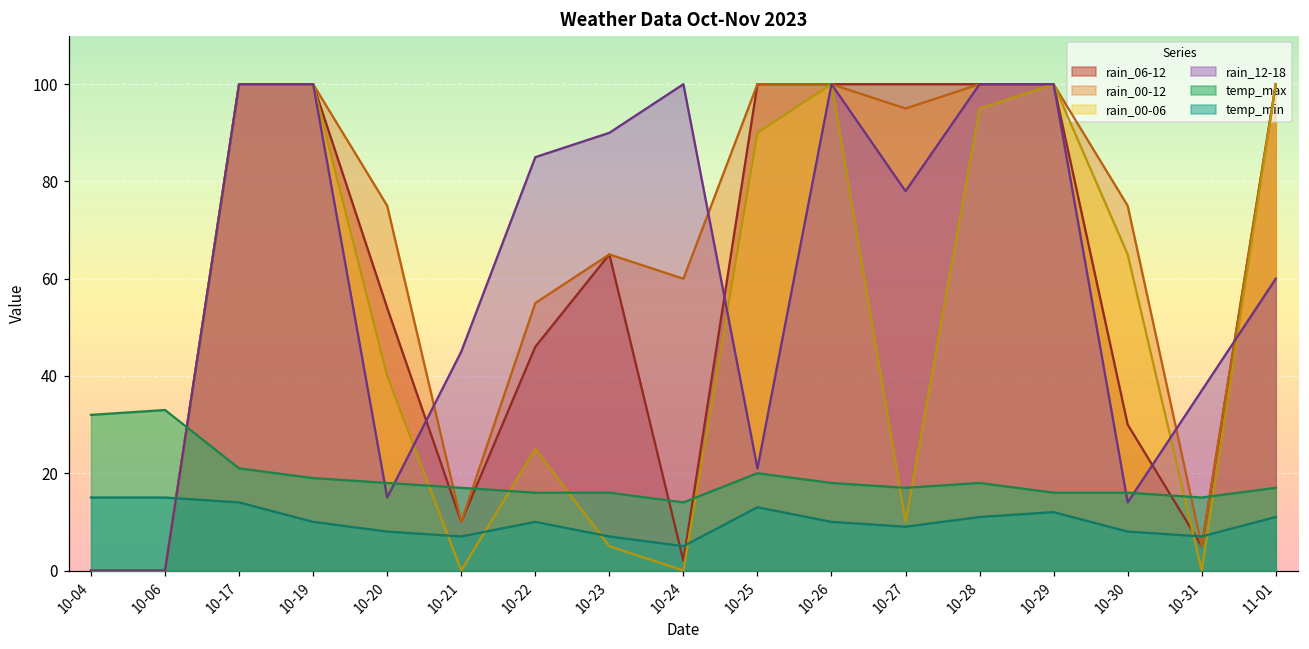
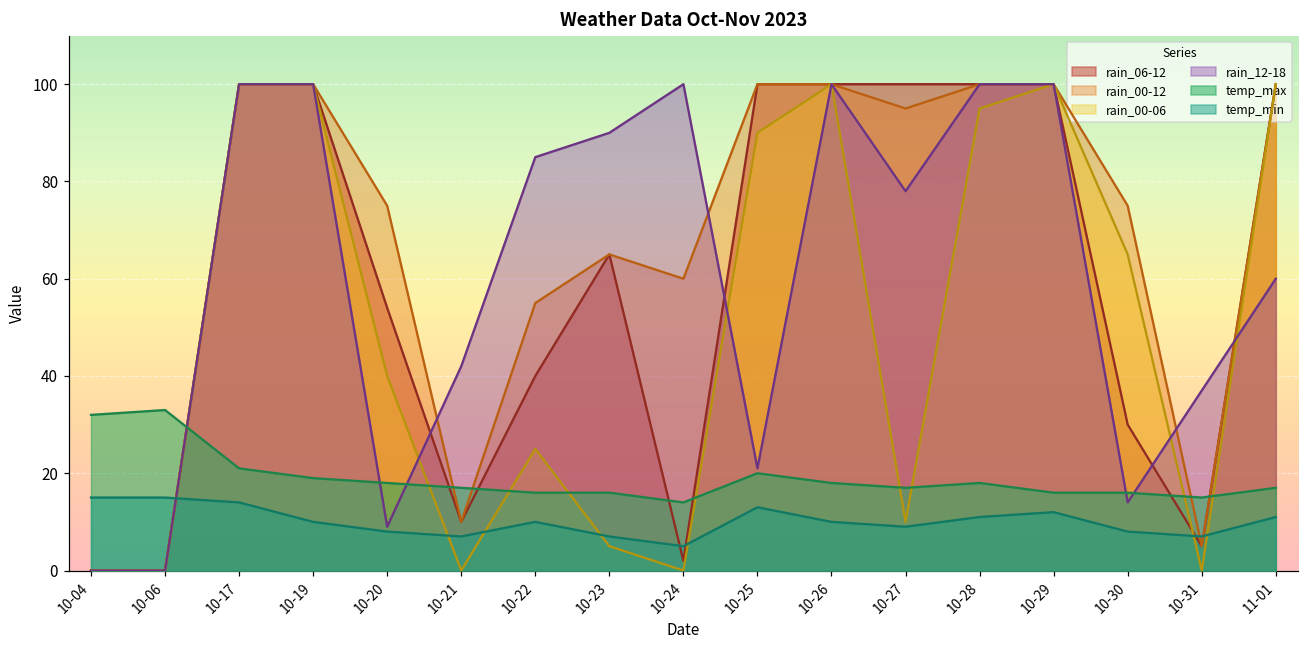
  {
    "rain_06-12": {
      "10-20": 54,
-     "10-22": 46,
+     "10-22": 40,
      "10-24": 2,
      "10-27": 100,
      "10-30": 30
    },
    "rain_12-18": {
-     "10-20": 15,
-     "10-21": 45,
+     "10-20": 9,
+     "10-21": 42,
      "10-22": 85,
      "10-23": 90,
      "10-24": 100,
      "10-25": 21,
      "10-27": 78,
      "10-30": 14,
      "10-31": 37,
      "11-01": 60
    }
  }
